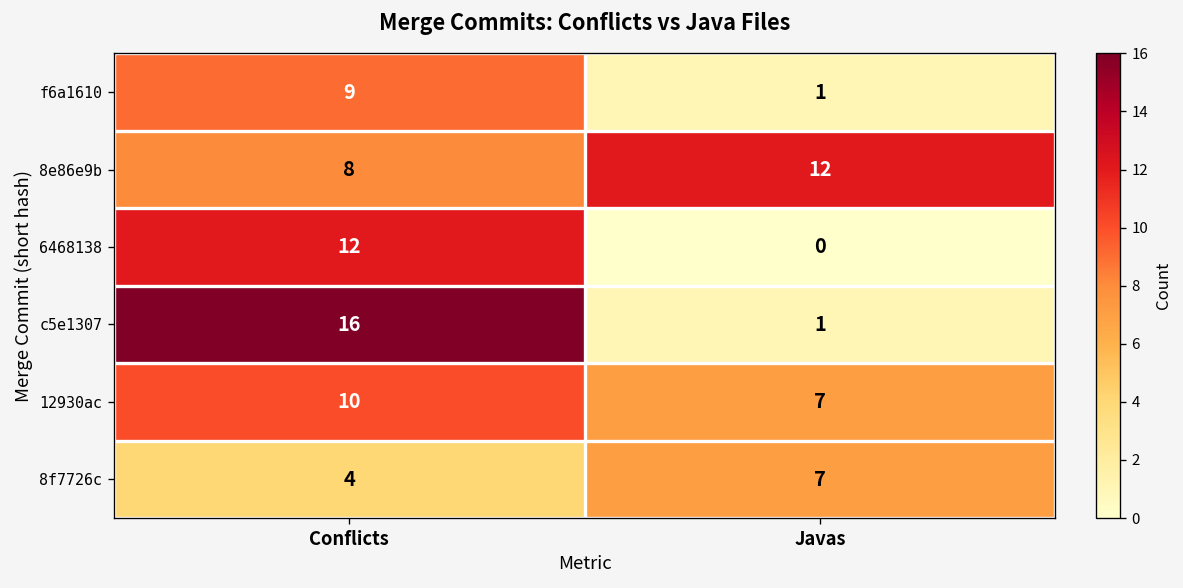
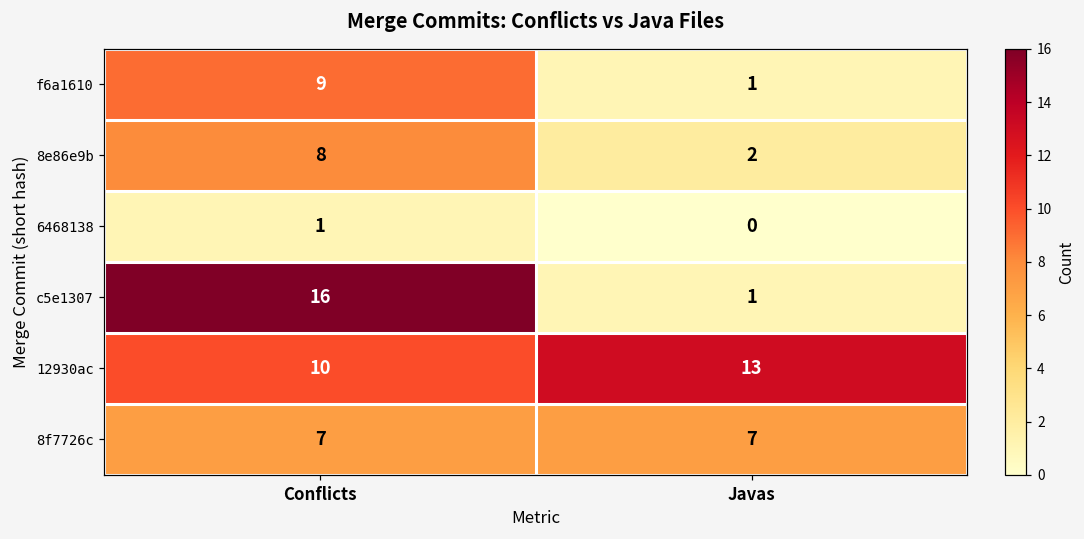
  {
    "f6a1610": {
      "Conflicts": 9,
      "Javas": 1
    },
    "8e86e9b": {
      "Conflicts": 8,
-     "Javas": 12
+     "Javas": 2
    },
    "6468138": {
-     "Conflicts": 12,
+     "Conflicts": 1,
      "Javas": 0
    },
    "c5e1307": {
      "Conflicts": 16,
      "Javas": 1
    },
    "12930ac": {
      "Conflicts": 10,
-     "Javas": 7
+     "Javas": 13
    },
    "8f7726c": {
-     "Conflicts": 4,
+     "Conflicts": 7,
      "Javas": 7
    }
  }
